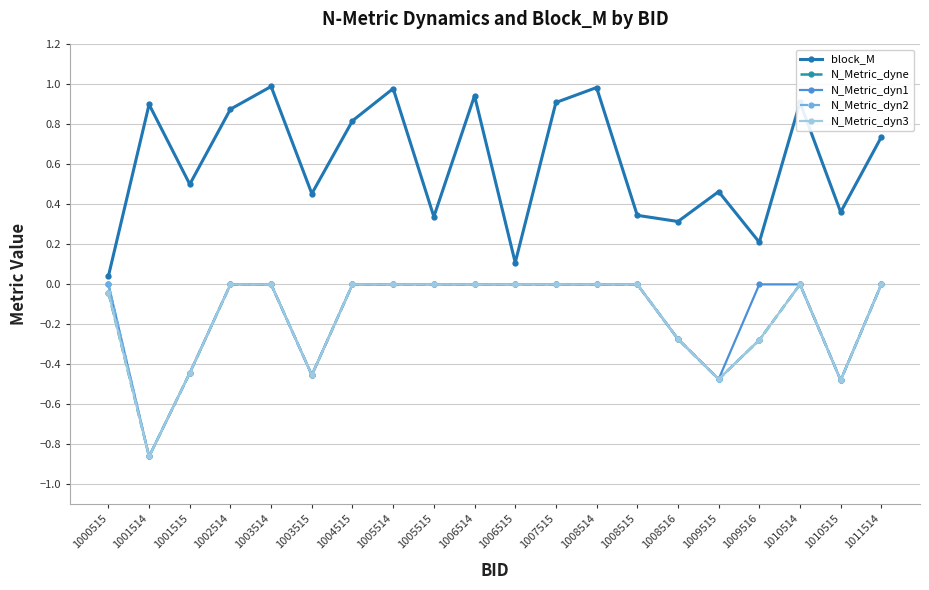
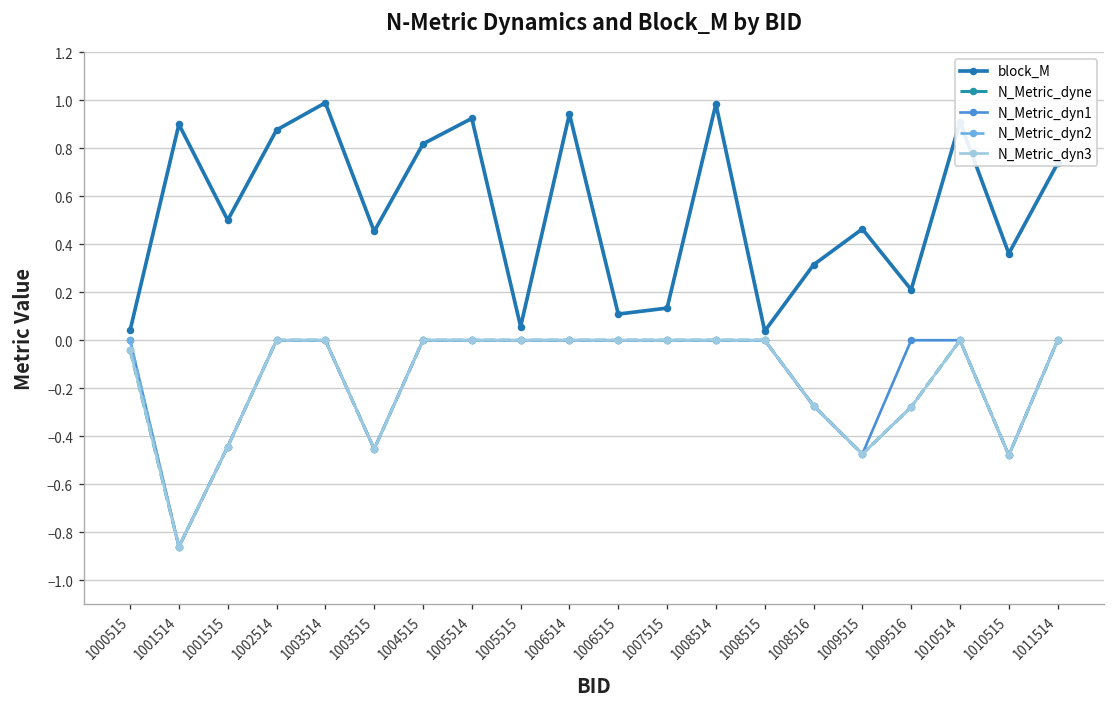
  {
    "block_M": {
      "1000515": 0.04,
      "1001514": 0.90,
      "1001515": 0.50,
      "1002514": 0.88,
      "1003514": 0.99,
      "1003515": 0.45,
      "1004515": 0.82,
-     "1005514": 0.98,
-     "1005515": 0.34,
+     "1005514": 0.92,
+     "1005515": 0.06,
      "1006514": 0.94,
      "1006515": 0.11,
-     "1007515": 0.91,
+     "1007515": 0.13,
      "1008514": 0.98,
-     "1008515": 0.35,
+     "1008515": 0.04,
      "1008516": 0.31,
      "1009515": 0.46,
      "1009516": 0.21,
      "1010515": 0.36,
      "1011514": 0.74
    }
  }
